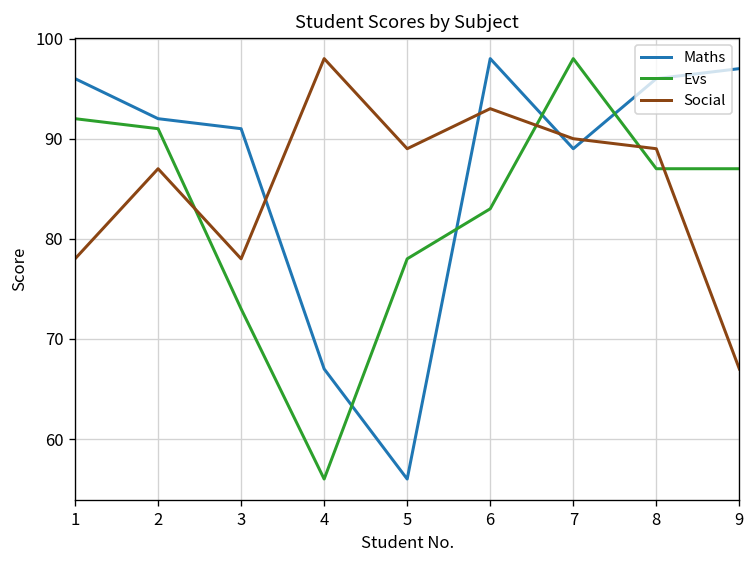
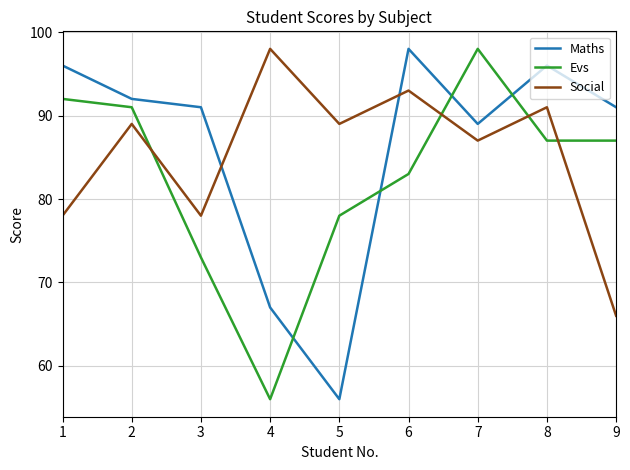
  {
    "Maths": {
      "1": 96,
      "2": 92,
      "3": 91,
      "4": 67,
      "5": 56,
      "6": 98,
      "7": 89,
-     "9": 97
+     "9": 91
    },
    "Evs": {
      "1": 92,
      "2": 91,
      "3": 73,
      "4": 56,
      "5": 78,
      "6": 83,
      "7": 98,
      "8": 87,
      "9": 87
    },
    "Social": {
      "1": 78,
-     "2": 87,
+     "2": 89,
      "3": 78,
      "4": 98,
      "5": 89,
      "6": 93,
-     "7": 90,
-     "8": 89,
-     "9": 67
+     "7": 87,
+     "8": 91,
+     "9": 66
    }
  }
